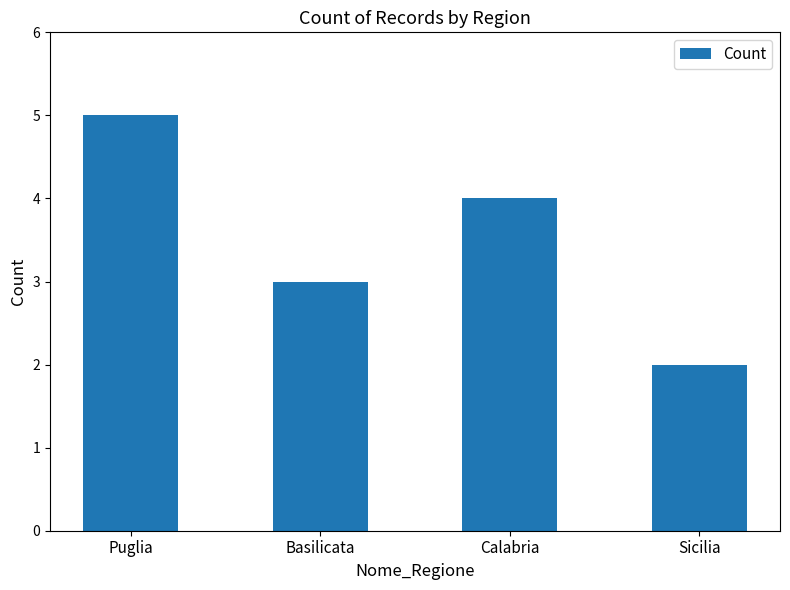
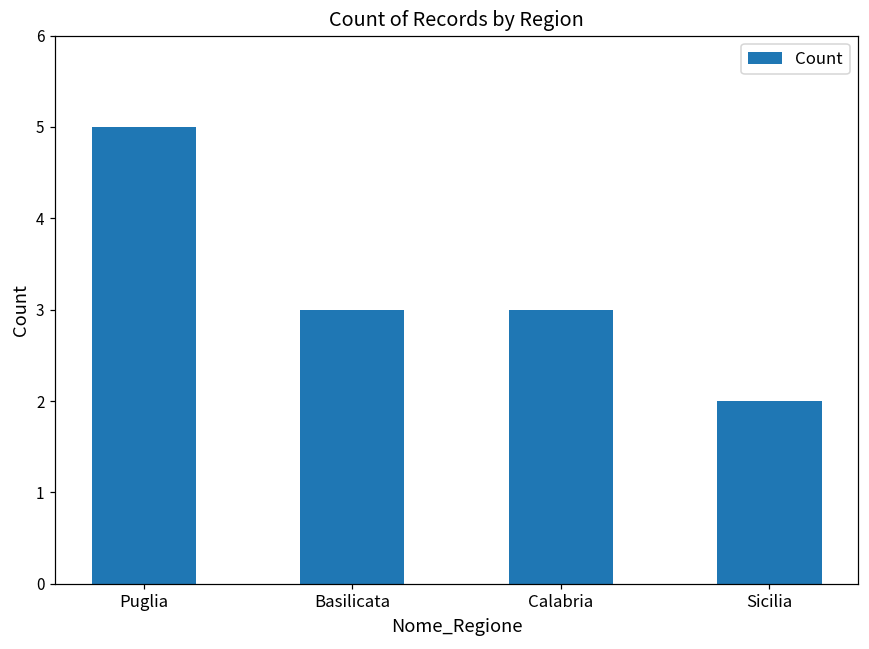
  {
    "Puglia": 5,
    "Basilicata": 3,
-   "Calabria": 4,
+   "Calabria": 3,
    "Sicilia": 2
  }
